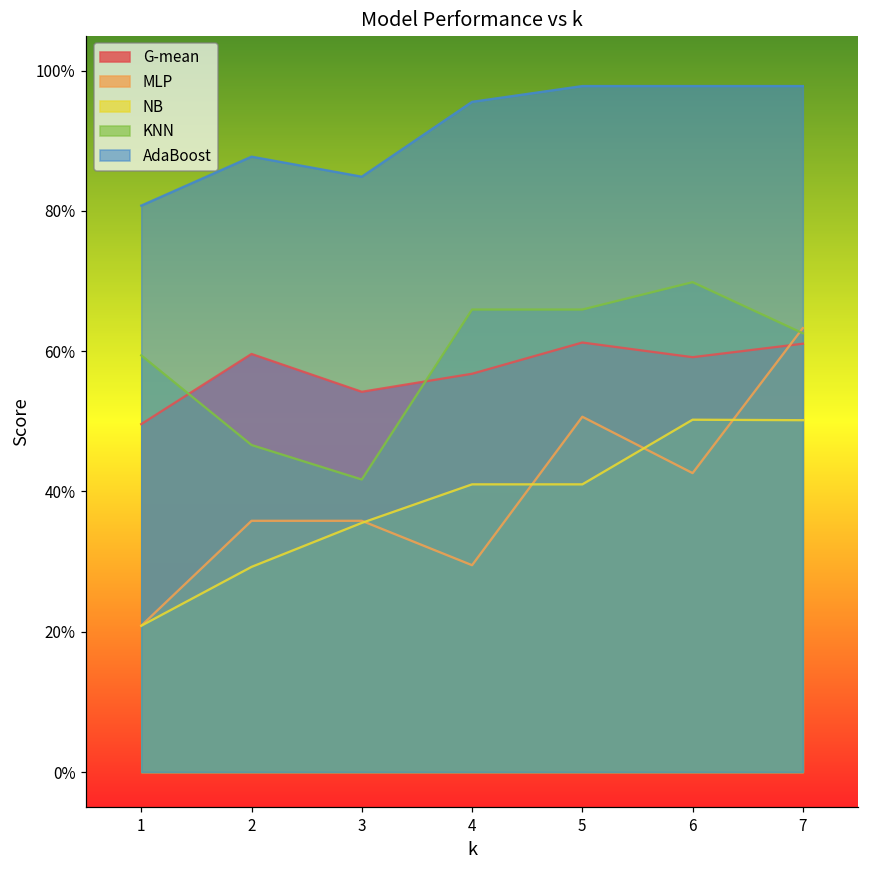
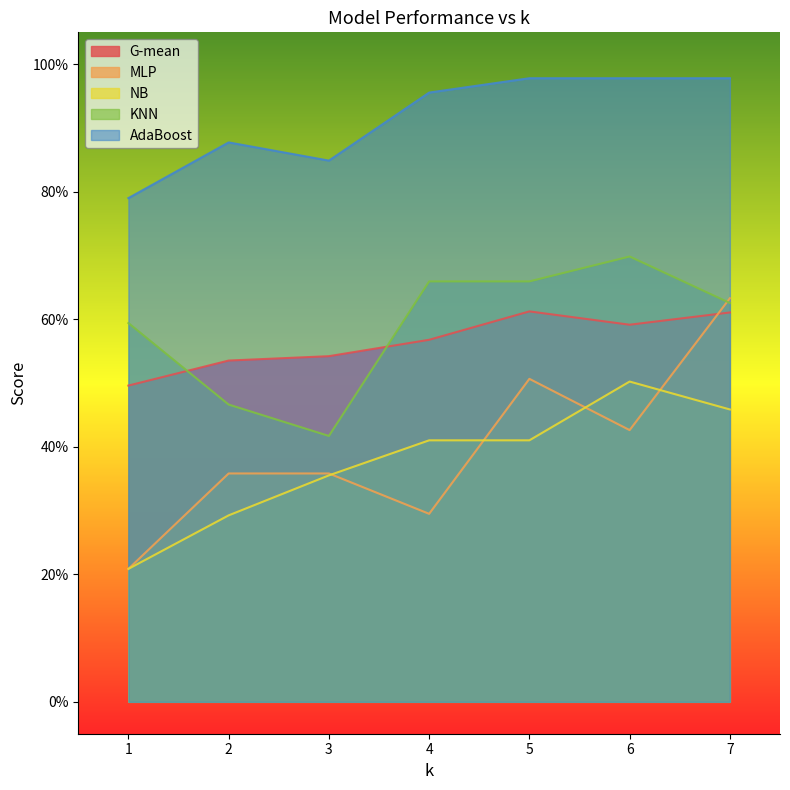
  {
    "G-mean": {
      "1": "50%",
-     "2": "60%",
+     "2": "54%",
      "3": "54%",
      "4": "57%",
      "5": "61%",
      "6": "59%",
      "7": "61%"
    },
    "MLP": {
      "2": "36%",
      "4": "29%",
      "5": "51%",
      "6": "43%",
      "7": "63%"
    },
    "NB": {
      "2": "29%",
      "4": "41%",
      "5": "41%",
      "6": "50%",
-     "7": "50%"
+     "7": "46%"
    },
    "KNN": {
      "1": "59%",
      "2": "47%",
      "3": "42%",
      "4": "66%",
      "5": "66%",
      "6": "70%",
      "7": "63%"
    },
    "AdaBoost": {
-     "1": "81%",
+     "1": "79%",
      "2": "88%",
      "3": "85%",
      "4": "96%",
      "5": "98%",
      "6": "98%",
      "7": "98%"
    }
  }
